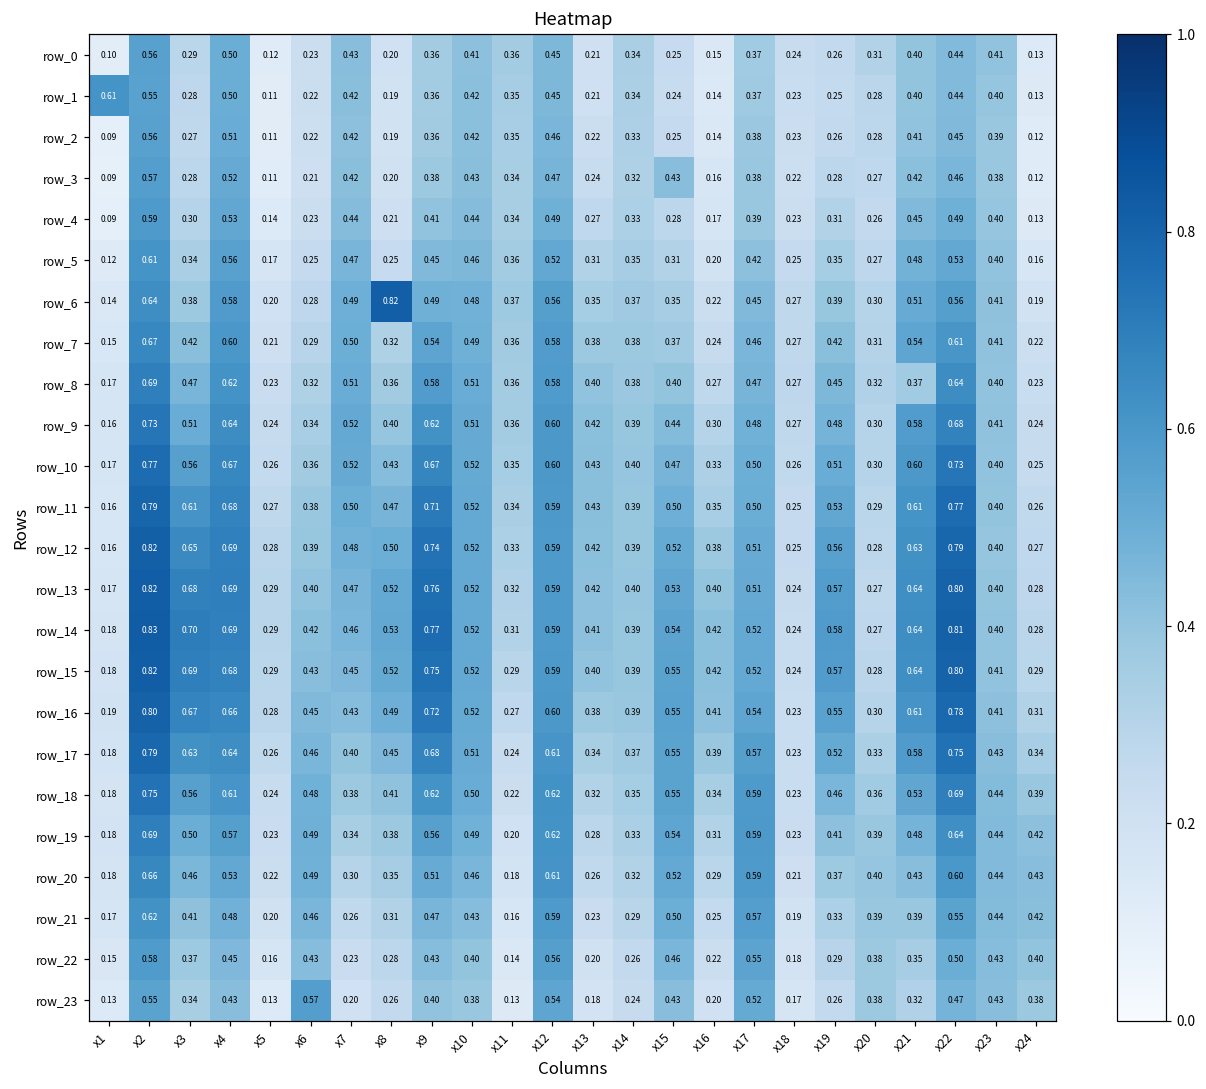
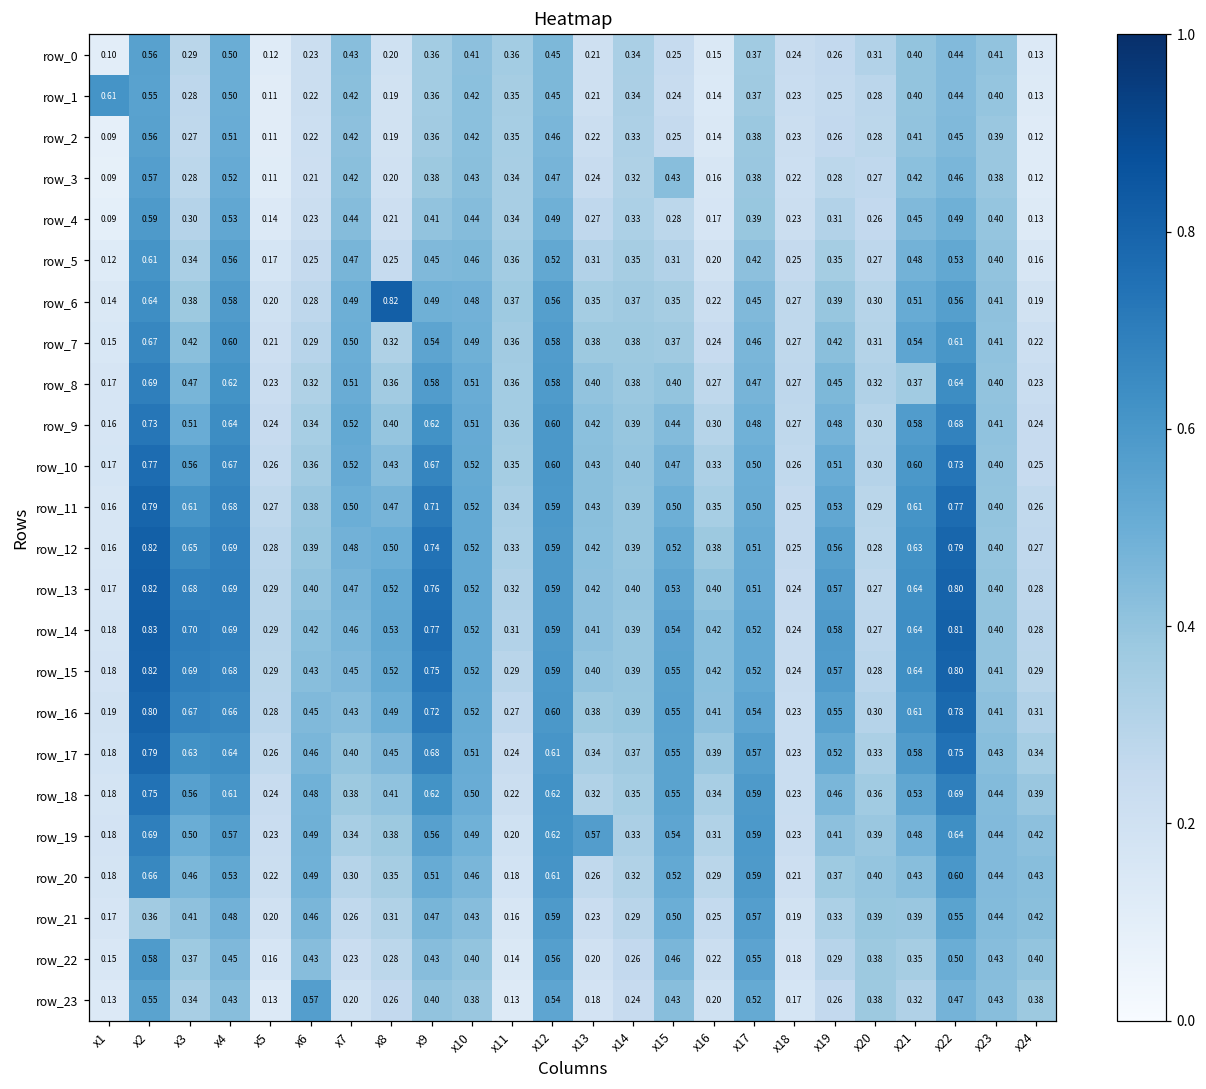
  {
    "row_19": {
      "x1": 0.18,
      "x2": 0.69,
      "x3": 0.50,
      "x4": 0.57,
      "x5": 0.23,
      "x6": 0.49,
      "x7": 0.34,
      "x8": 0.38,
      "x9": 0.56,
      "x10": 0.49,
      "x11": 0.20,
      "x12": 0.62,
-     "x13": 0.28,
+     "x13": 0.57,
      "x14": 0.33,
      "x15": 0.54,
      "x16": 0.31,
      "x17": 0.59,
      "x18": 0.23,
      "x19": 0.41,
      "x20": 0.39,
      "x21": 0.48,
      "x22": 0.64,
      "x23": 0.44,
      "x24": 0.42
    },
    "row_21": {
      "x1": 0.17,
-     "x2": 0.62,
+     "x2": 0.36,
      "x3": 0.41,
      "x4": 0.48,
      "x5": 0.20,
      "x6": 0.46,
      "x7": 0.26,
      "x8": 0.31,
      "x9": 0.47,
      "x10": 0.43,
      "x11": 0.16,
      "x12": 0.59,
      "x13": 0.23,
      "x14": 0.29,
      "x15": 0.50,
      "x16": 0.25,
      "x17": 0.57,
      "x18": 0.19,
      "x19": 0.33,
      "x20": 0.39,
      "x21": 0.39,
      "x22": 0.55,
      "x23": 0.44,
      "x24": 0.42
    }
  }
